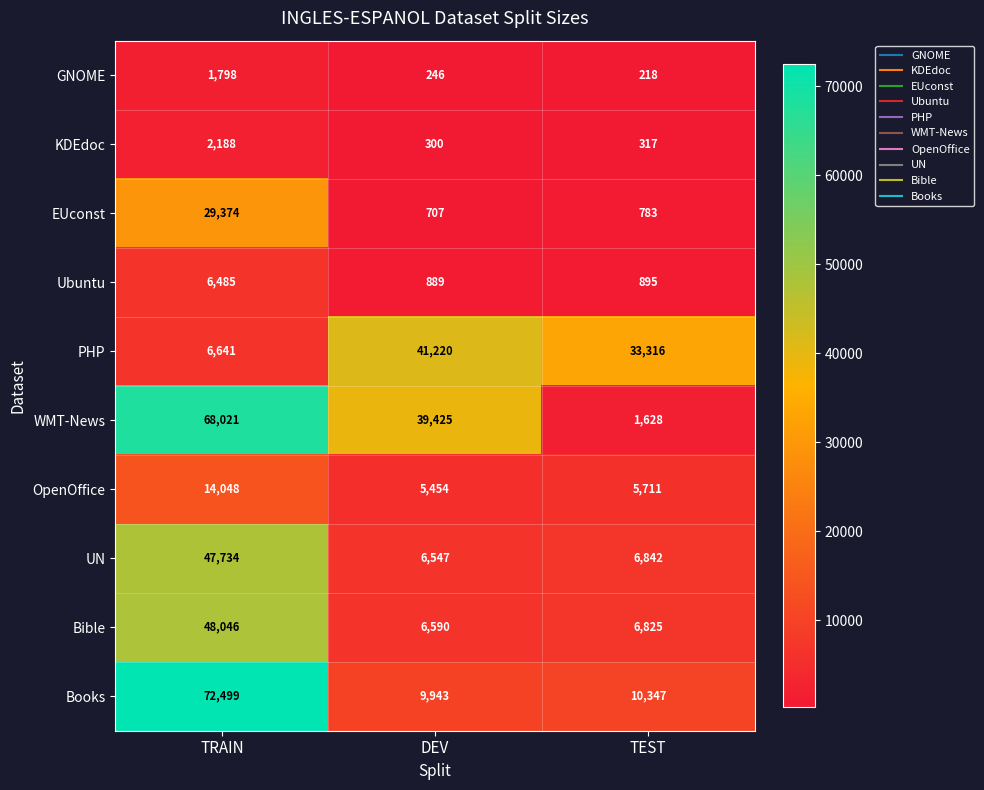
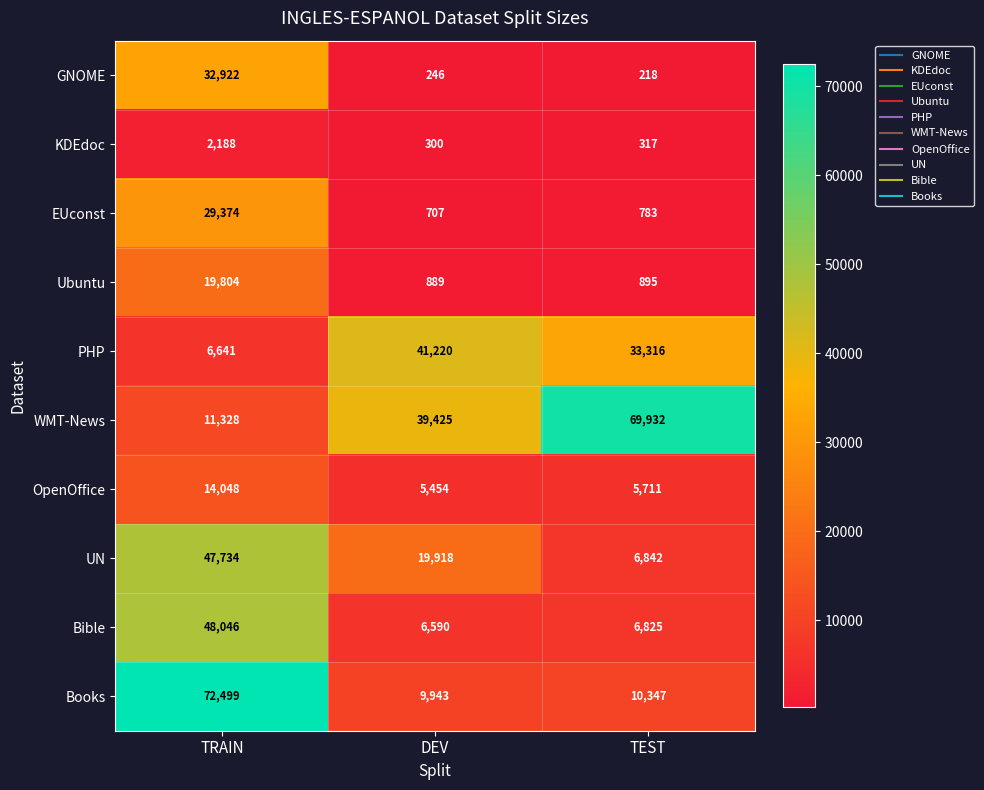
  {
    "GNOME": {
-     "TRAIN": "1,798",
+     "TRAIN": "32,922",
      "DEV": "246",
      "TEST": "218"
    },
    "KDEdoc": {
      "TRAIN": "2,188",
      "DEV": "300",
      "TEST": "317"
    },
    "EUconst": {
      "TRAIN": "29,374",
      "DEV": "707",
      "TEST": "783"
    },
    "Ubuntu": {
-     "TRAIN": "6,485",
+     "TRAIN": "19,804",
      "DEV": "889",
      "TEST": "895"
    },
    "PHP": {
      "TRAIN": "6,641",
      "DEV": "41,220",
      "TEST": "33,316"
    },
    "WMT-News": {
-     "TRAIN": "68,021",
+     "TRAIN": "11,328",
      "DEV": "39,425",
-     "TEST": "1,628"
+     "TEST": "69,932"
    },
    "OpenOffice": {
      "TRAIN": "14,048",
      "DEV": "5,454",
      "TEST": "5,711"
    },
    "UN": {
      "TRAIN": "47,734",
-     "DEV": "6,547",
+     "DEV": "19,918",
      "TEST": "6,842"
    },
    "Bible": {
      "TRAIN": "48,046",
      "DEV": "6,590",
      "TEST": "6,825"
    },
    "Books": {
      "TRAIN": "72,499",
      "DEV": "9,943",
      "TEST": "10,347"
    }
  }
